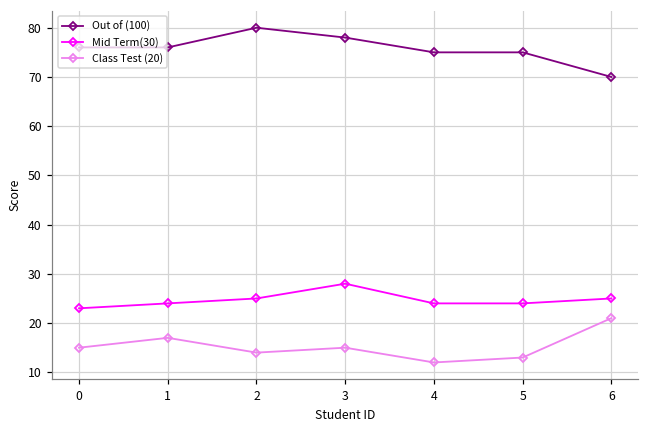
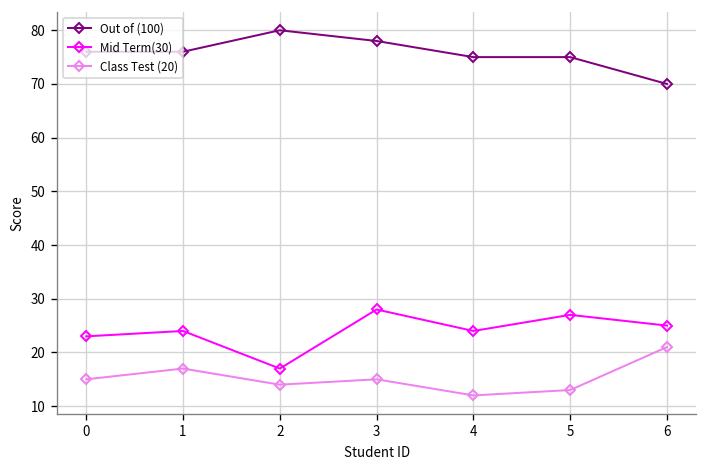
  {
    "Out of (100)": {
      "1": 76,
      "2": 80,
      "3": 78,
      "4": 75,
      "5": 75,
      "6": 70
    },
    "Mid Term(30)": {
      "0": 23,
      "1": 24,
-     "2": 25,
+     "2": 17,
      "3": 28,
      "4": 24,
-     "5": 24,
+     "5": 27,
      "6": 25
    },
    "Class Test (20)": {
      "0": 15,
      "1": 17,
      "2": 14,
      "3": 15,
      "4": 12,
      "5": 13,
      "6": 21
    }
  }
